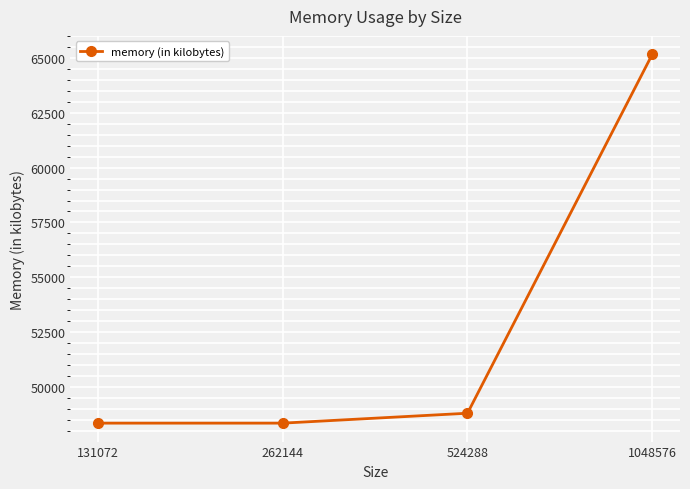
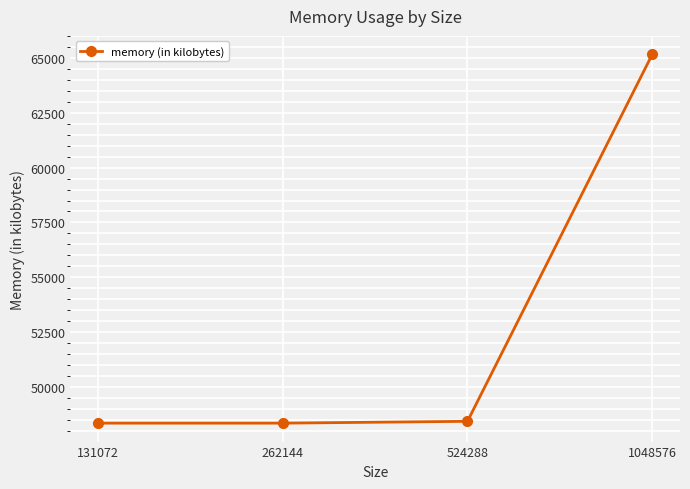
  {
    "131072": 48400,
    "262144": 48400,
-   "524288": 48800,
+   "524288": 48400,
    "1048576": 65200
  }
